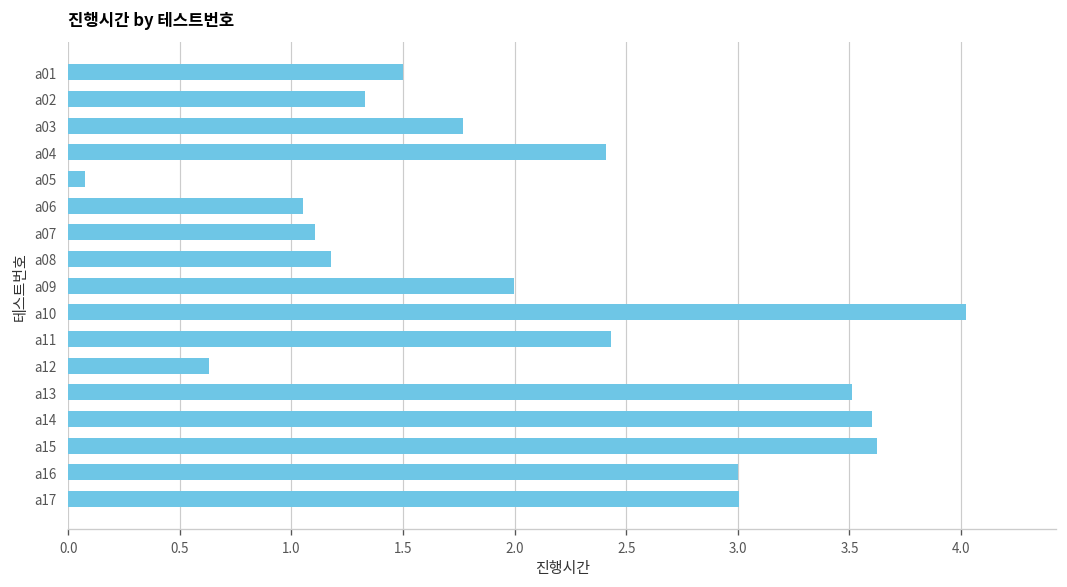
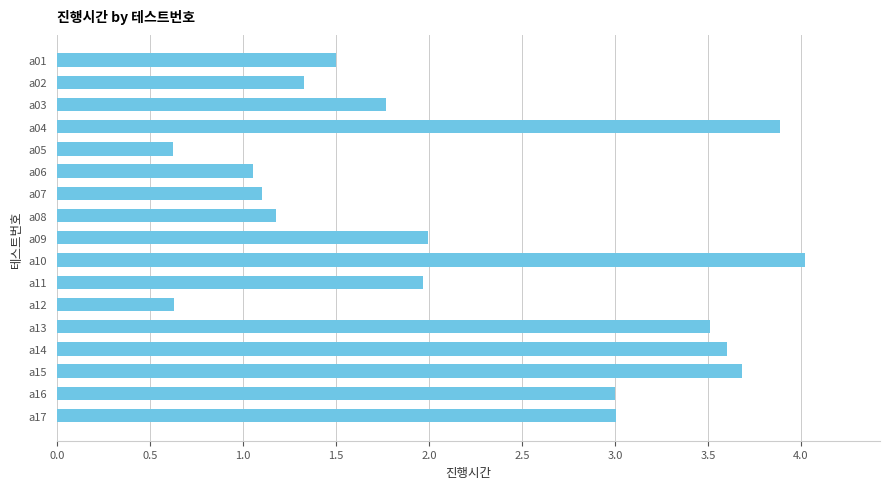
  {
    "a01": 1.50,
    "a02": 1.33,
    "a03": 1.77,
-   "a04": 2.41,
-   "a05": 0.08,
+   "a04": 3.89,
+   "a05": 0.62,
    "a06": 1.05,
    "a07": 1.11,
    "a08": 1.18,
    "a09": 2.00,
    "a10": 4.02,
-   "a11": 2.43,
+   "a11": 1.97,
    "a12": 0.63,
    "a13": 3.51,
    "a14": 3.60,
-   "a15": 3.62,
+   "a15": 3.68,
    "a16": 3.00,
    "a17": 3.01
  }
